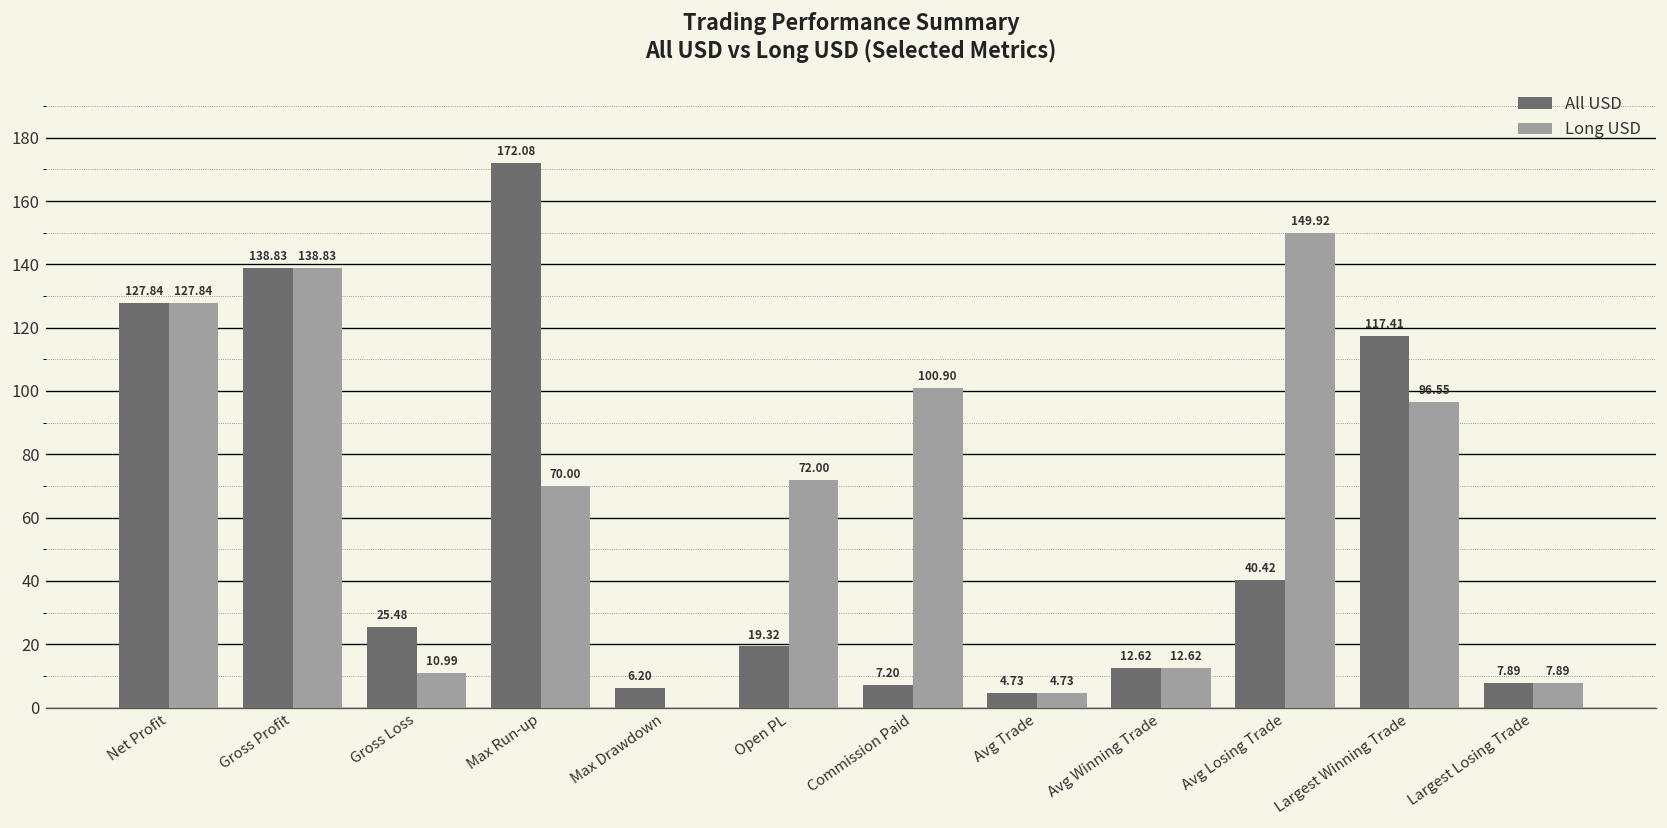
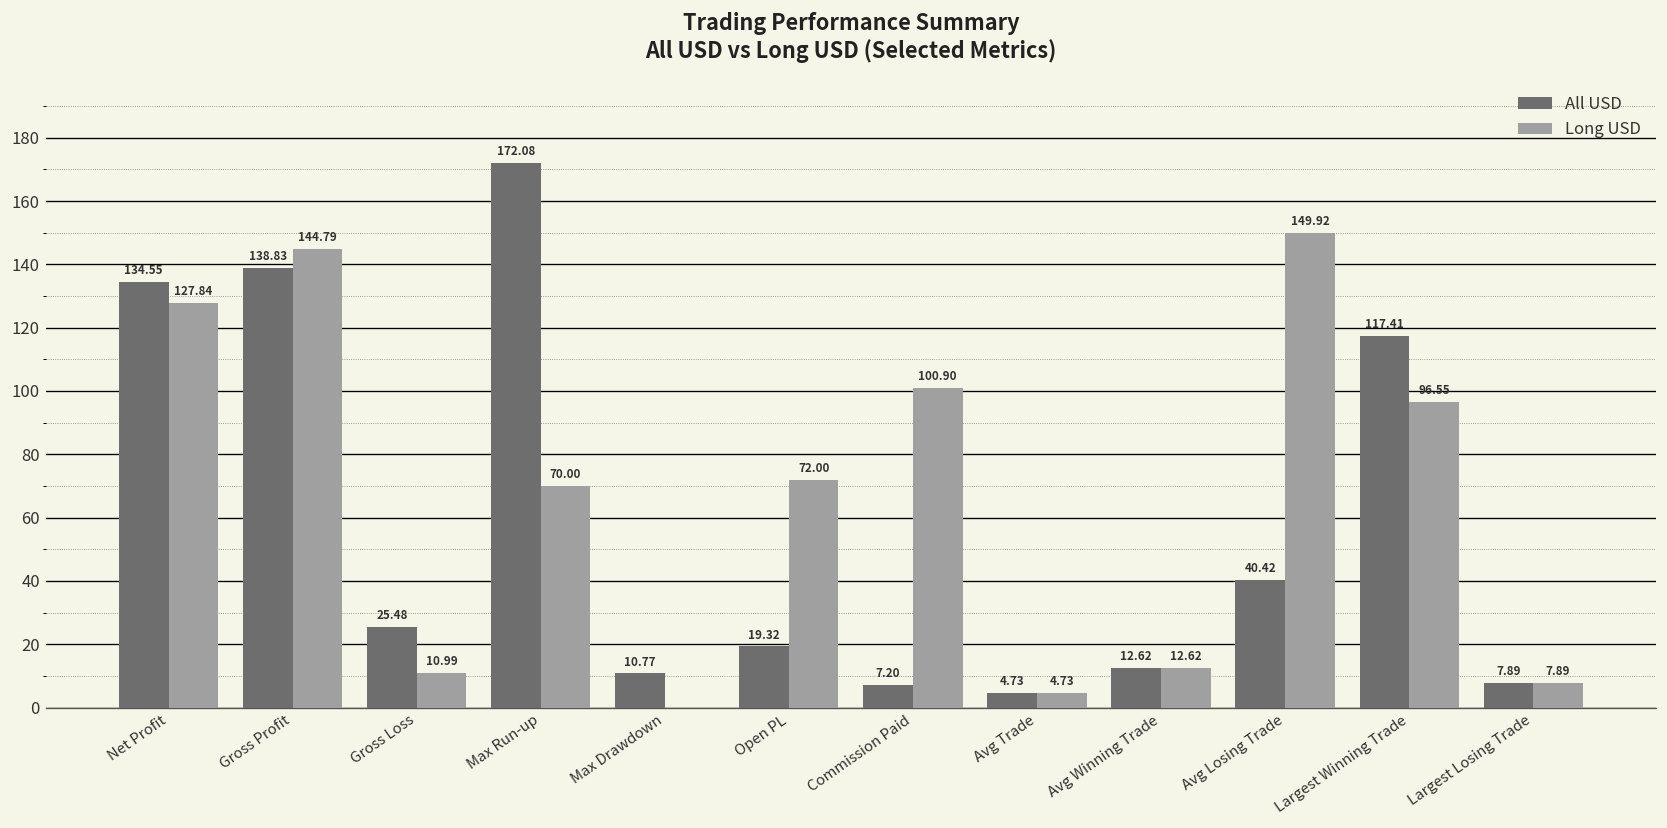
  {
    "All USD": {
-     "Net Profit": 127.84,
+     "Net Profit": 134.55,
      "Gross Profit": 138.83,
      "Gross Loss": 25.48,
      "Max Run-up": 172.08,
-     "Max Drawdown": 6.20,
+     "Max Drawdown": 10.77,
      "Open PL": 19.32,
      "Commission Paid": 7.20,
      "Avg Trade": 4.73,
      "Avg Winning Trade": 12.62,
      "Avg Losing Trade": 40.42,
      "Largest Winning Trade": 117.41,
      "Largest Losing Trade": 7.89
    },
    "Long USD": {
      "Net Profit": 127.84,
-     "Gross Profit": 138.83,
+     "Gross Profit": 144.79,
      "Gross Loss": 10.99,
      "Max Run-up": 70.00,
      "Open PL": 72.00,
      "Commission Paid": 100.90,
      "Avg Trade": 4.73,
      "Avg Winning Trade": 12.62,
      "Avg Losing Trade": 149.92,
      "Largest Winning Trade": 96.55,
      "Largest Losing Trade": 7.89
    }
  }
